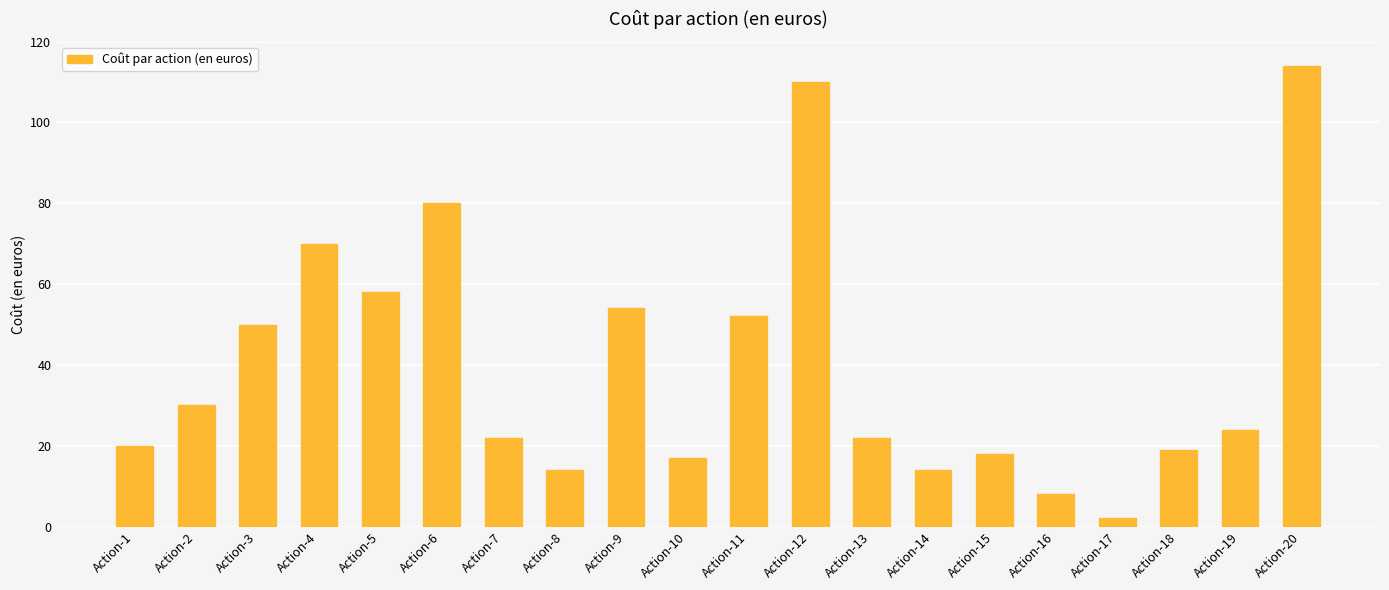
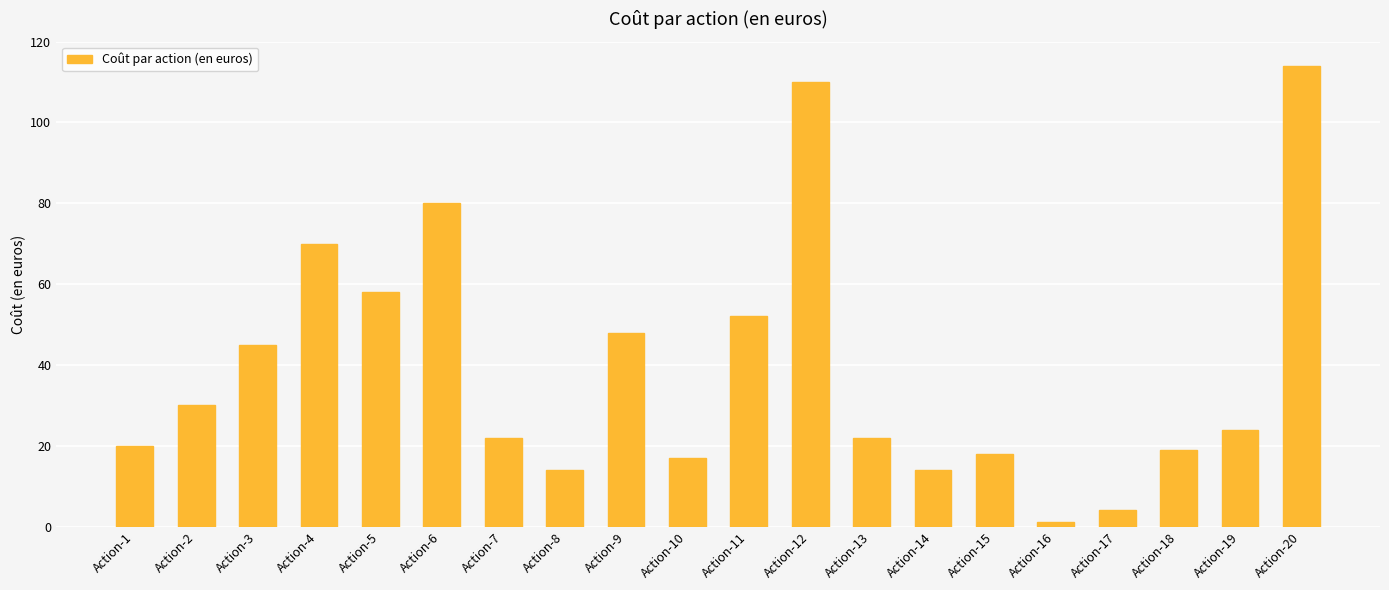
  {
    "Action-1": 20,
    "Action-2": 30,
-   "Action-3": 50,
+   "Action-3": 45,
    "Action-4": 70,
    "Action-5": 58,
    "Action-6": 80,
    "Action-7": 22,
    "Action-8": 14,
-   "Action-9": 54,
+   "Action-9": 48,
    "Action-10": 17,
    "Action-11": 52,
    "Action-12": 110,
    "Action-13": 22,
    "Action-14": 14,
    "Action-15": 18,
-   "Action-16": 8,
-   "Action-17": 2,
+   "Action-16": 1,
+   "Action-17": 4,
    "Action-18": 19,
    "Action-19": 24,
    "Action-20": 114
  }
